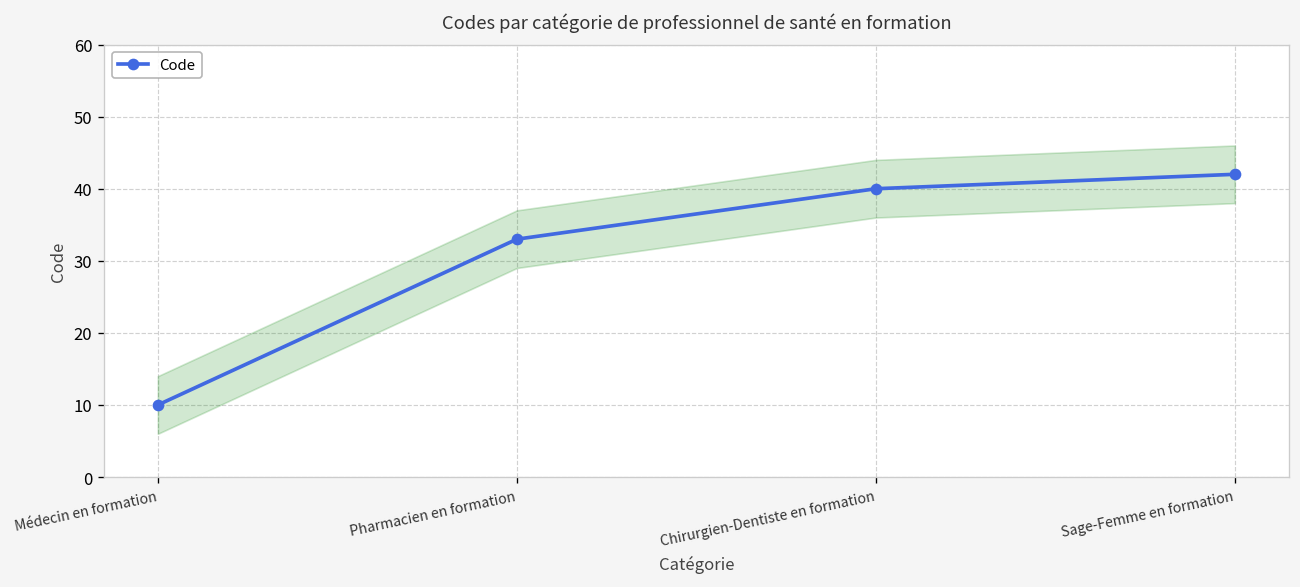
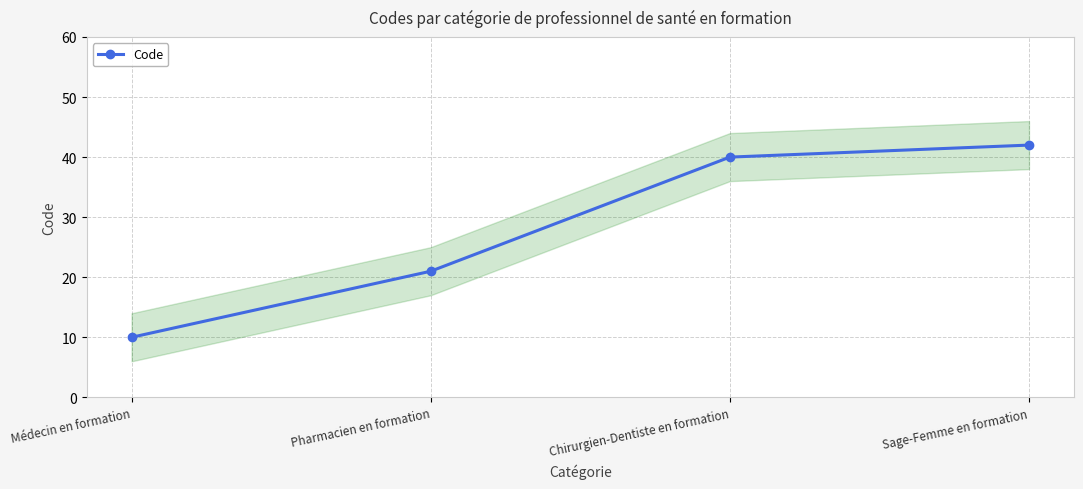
  {
    "Code": {
      "Médecin en formation": 10,
-     "Pharmacien en formation": 33,
+     "Pharmacien en formation": 21,
      "Chirurgien-Dentiste en formation": 40,
      "Sage-Femme en formation": 42
    }
  }
